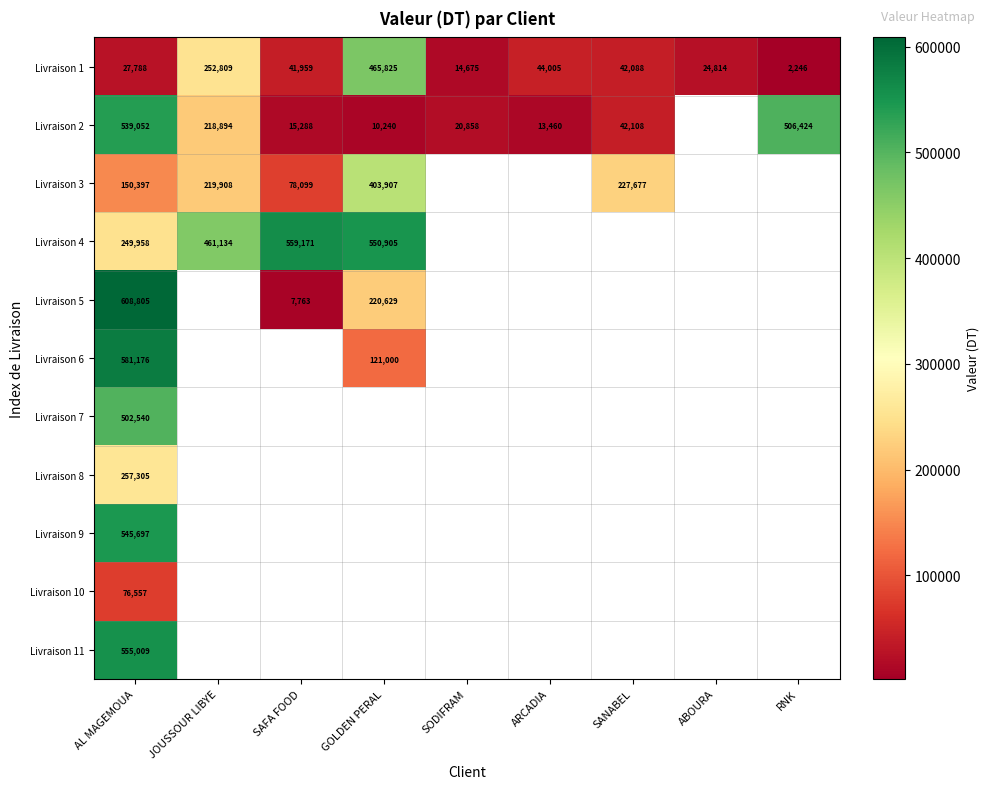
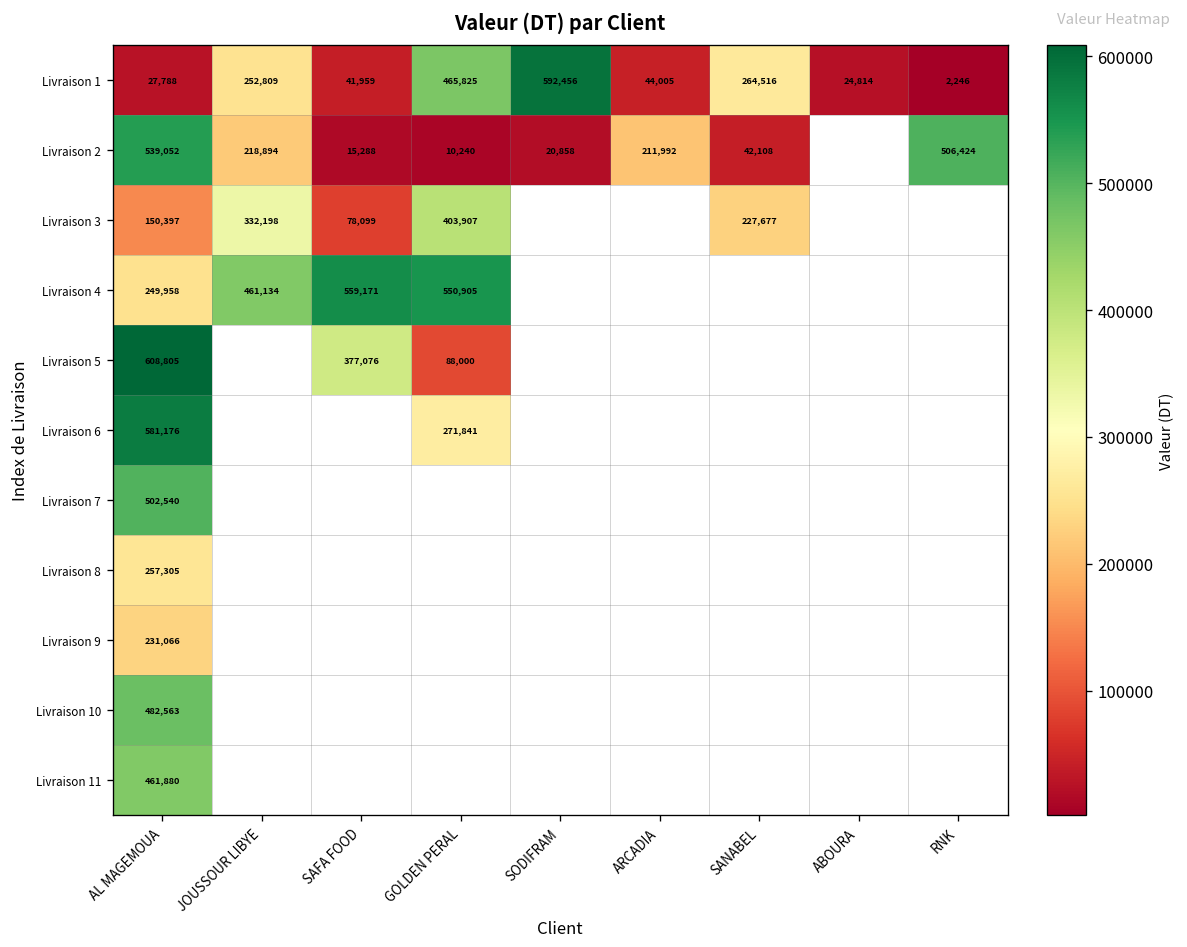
  {
    "Livraison 1": {
      "AL MAGEMOUA": "27,788",
      "JOUSSOUR LIBYE": "252,809",
      "SAFA FOOD": "41,959",
      "GOLDEN PERAL": "465,825",
-     "SODIFRAM": "14,675",
+     "SODIFRAM": "592,456",
      "ARCADIA": "44,005",
-     "SANABEL": "42,088",
+     "SANABEL": "264,516",
      "ABOURA": "24,814",
      "RNK": "2,246"
    },
    "Livraison 2": {
      "AL MAGEMOUA": "539,052",
      "JOUSSOUR LIBYE": "218,894",
      "SAFA FOOD": "15,288",
      "GOLDEN PERAL": "10,240",
      "SODIFRAM": "20,858",
-     "ARCADIA": "13,460",
+     "ARCADIA": "211,992",
      "SANABEL": "42,108",
      "RNK": "506,424"
    },
    "Livraison 3": {
      "AL MAGEMOUA": "150,397",
-     "JOUSSOUR LIBYE": "219,908",
+     "JOUSSOUR LIBYE": "332,198",
      "SAFA FOOD": "78,099",
      "GOLDEN PERAL": "403,907",
      "SANABEL": "227,677"
    },
    "Livraison 4": {
      "AL MAGEMOUA": "249,958",
      "JOUSSOUR LIBYE": "461,134",
      "SAFA FOOD": "559,171",
      "GOLDEN PERAL": "550,905"
    },
    "Livraison 5": {
      "AL MAGEMOUA": "608,805",
-     "SAFA FOOD": "7,763",
-     "GOLDEN PERAL": "220,629"
+     "SAFA FOOD": "377,076",
+     "GOLDEN PERAL": "88,000"
    },
    "Livraison 6": {
      "AL MAGEMOUA": "581,176",
-     "GOLDEN PERAL": "121,000"
+     "GOLDEN PERAL": "271,841"
    },
    "Livraison 7": {
      "AL MAGEMOUA": "502,540"
    },
    "Livraison 8": {
      "AL MAGEMOUA": "257,305"
    },
    "Livraison 9": {
-     "AL MAGEMOUA": "545,697"
+     "AL MAGEMOUA": "231,066"
    },
    "Livraison 10": {
-     "AL MAGEMOUA": "76,557"
+     "AL MAGEMOUA": "482,563"
    },
    "Livraison 11": {
-     "AL MAGEMOUA": "555,009"
+     "AL MAGEMOUA": "461,880"
    }
  }
